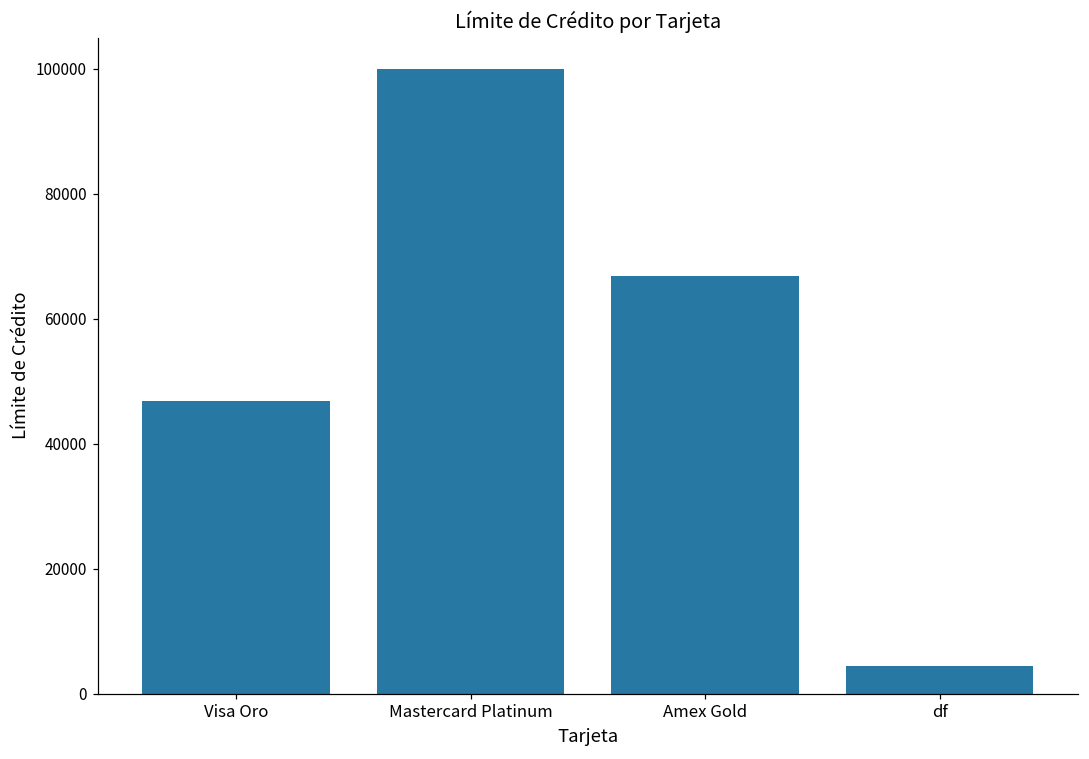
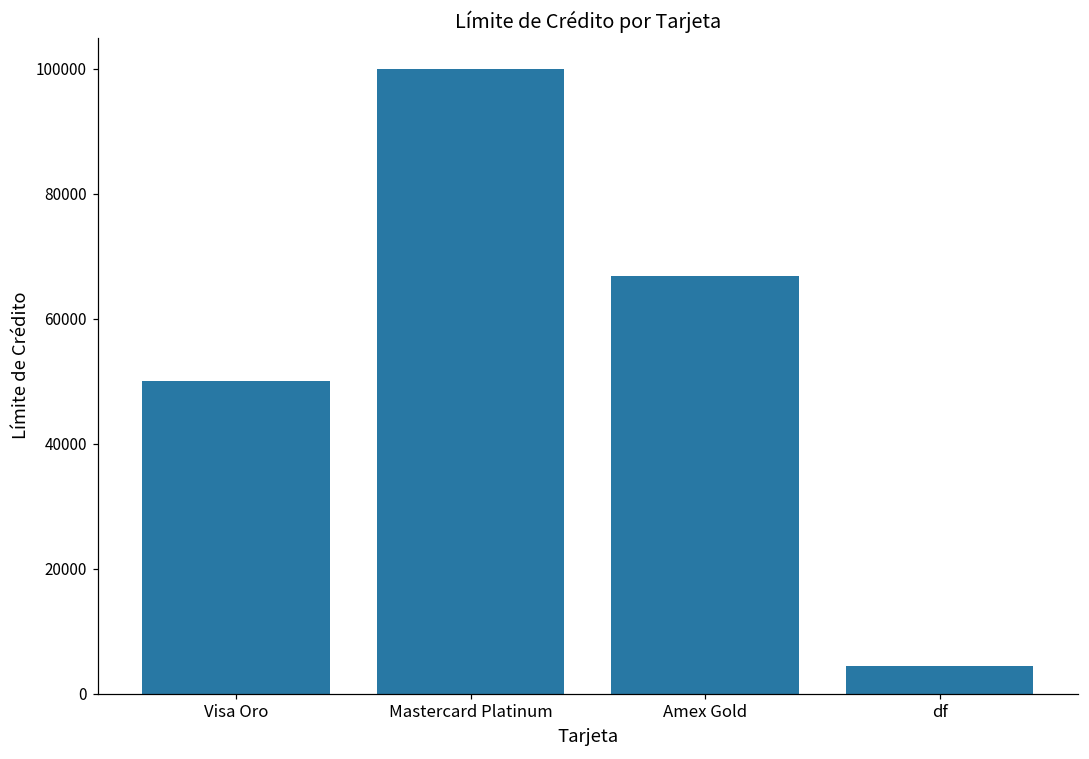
  {
-   "Visa Oro": 47000,
+   "Visa Oro": 50000,
    "Mastercard Platinum": 100000,
    "Amex Gold": 67000,
    "df": 4000
  }
